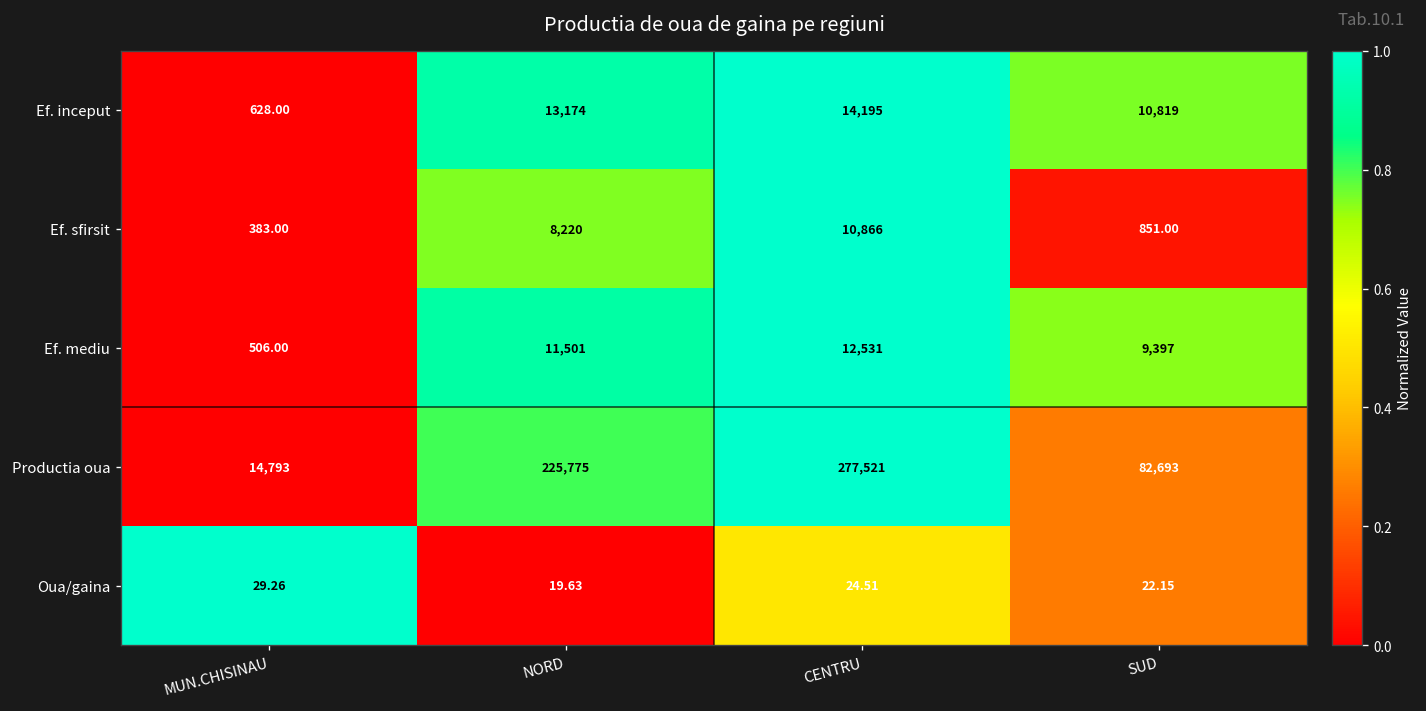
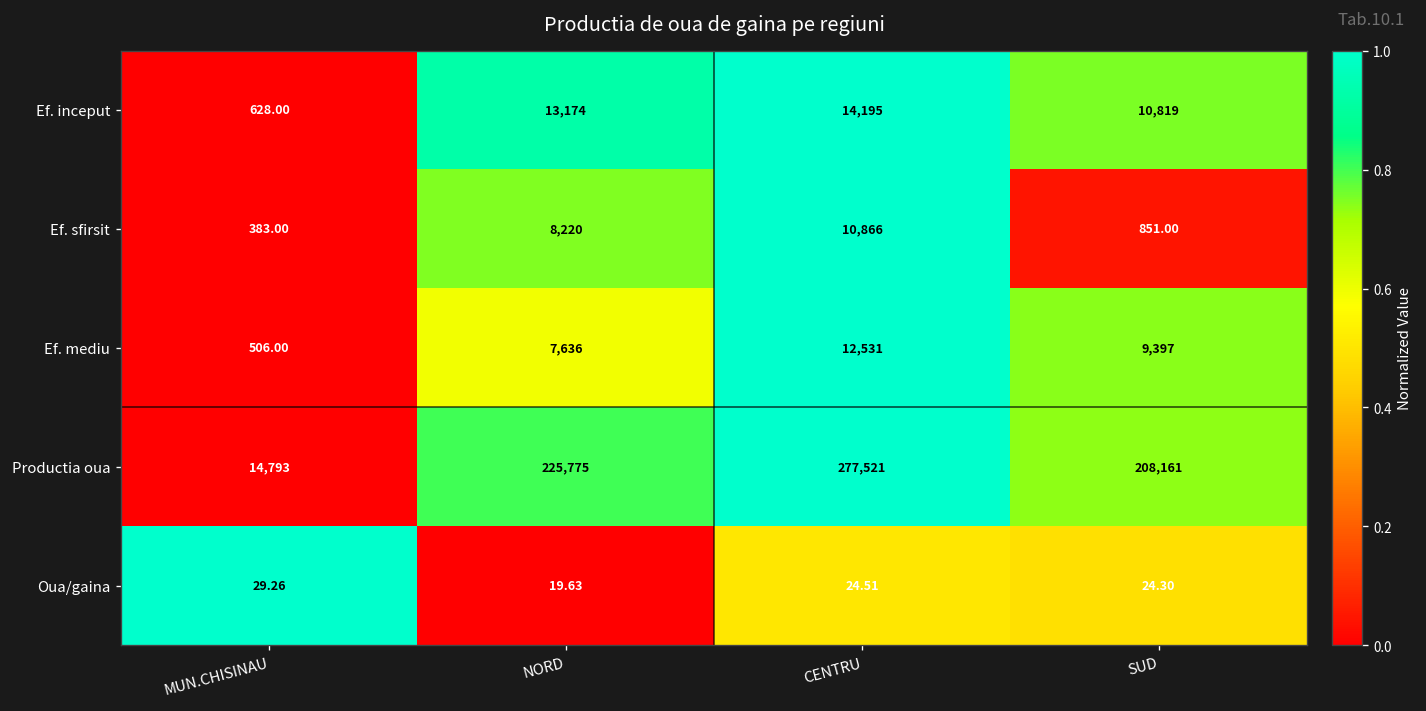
  {
    "Ef. inceput": {
      "MUN.CHISINAU": "628.00",
      "NORD": "13,174",
      "CENTRU": "14,195",
      "SUD": "10,819"
    },
    "Ef. sfirsit": {
      "MUN.CHISINAU": "383.00",
      "NORD": "8,220",
      "CENTRU": "10,866",
      "SUD": "851.00"
    },
    "Ef. mediu": {
      "MUN.CHISINAU": "506.00",
-     "NORD": "11,501",
+     "NORD": "7,636",
      "CENTRU": "12,531",
      "SUD": "9,397"
    },
    "Productia oua": {
      "MUN.CHISINAU": "14,793",
      "NORD": "225,775",
      "CENTRU": "277,521",
-     "SUD": "82,693"
+     "SUD": "208,161"
    },
    "Oua/gaina": {
      "MUN.CHISINAU": "29.26",
      "NORD": "19.63",
      "CENTRU": "24.51",
-     "SUD": "22.15"
+     "SUD": "24.30"
    }
  }
